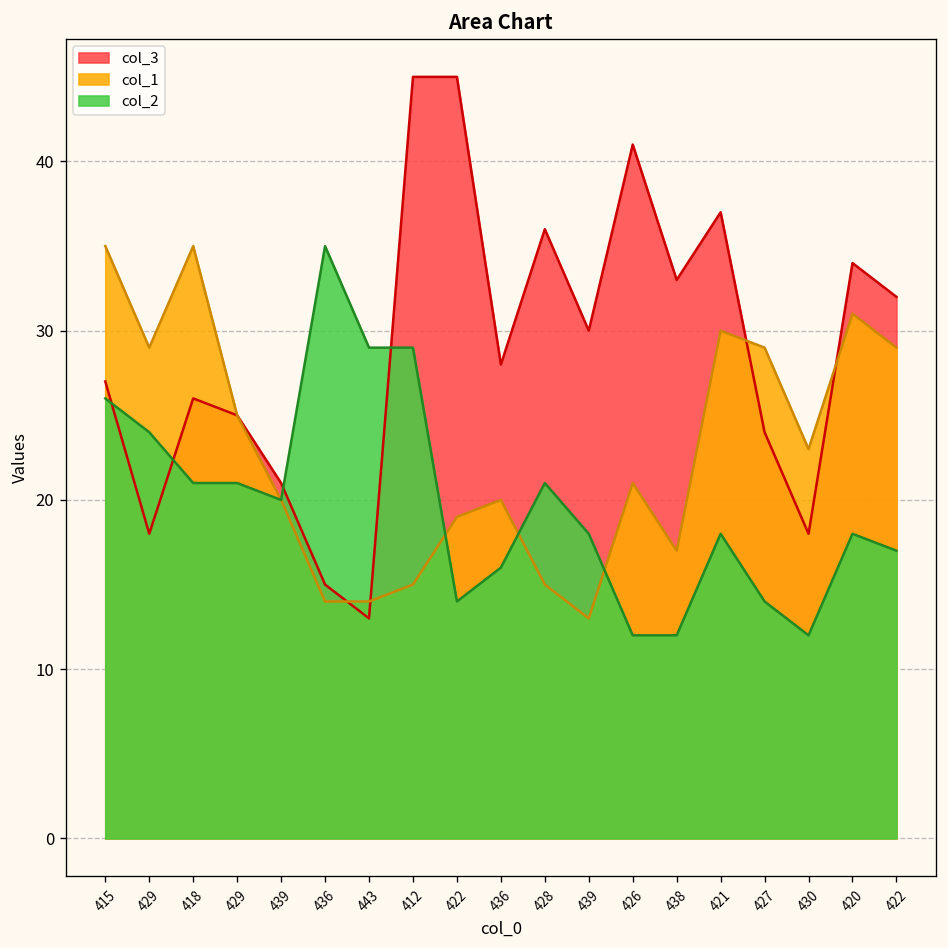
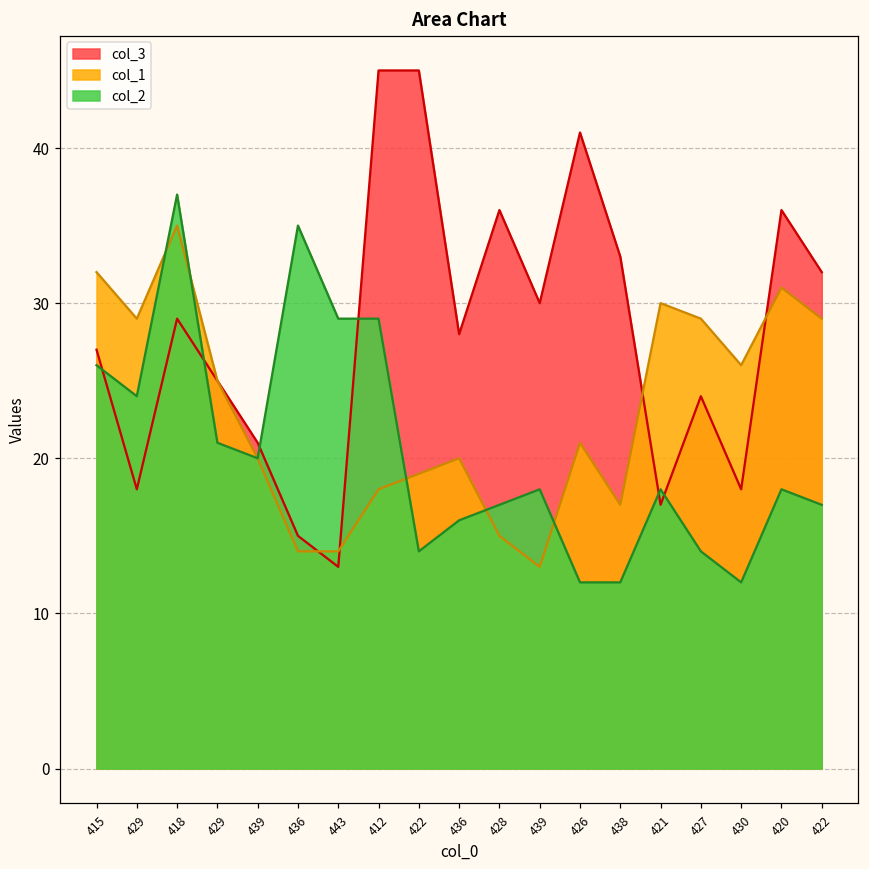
  {
    "col_3": {
      "415": 27,
-     "418": 26,
+     "418": 29,
      "443": 13,
      "412": 45,
      "428": 36,
      "426": 41,
      "438": 33,
-     "421": 37,
+     "421": 17,
      "427": 24,
      "430": 18,
-     "420": 34
+     "420": 36
    },
    "col_1": {
-     "415": 35,
+     "415": 32,
      "418": 35,
      "443": 14,
-     "412": 15,
+     "412": 18,
      "428": 15,
      "426": 21,
      "438": 17,
      "421": 30,
      "427": 29,
-     "430": 23,
+     "430": 26,
      "420": 31
    },
    "col_2": {
      "415": 26,
-     "418": 21,
+     "418": 37,
      "443": 29,
      "412": 29,
-     "428": 21,
+     "428": 17,
      "426": 12,
      "438": 12,
      "421": 18,
      "427": 14,
      "430": 12,
      "420": 18
    }
  }
